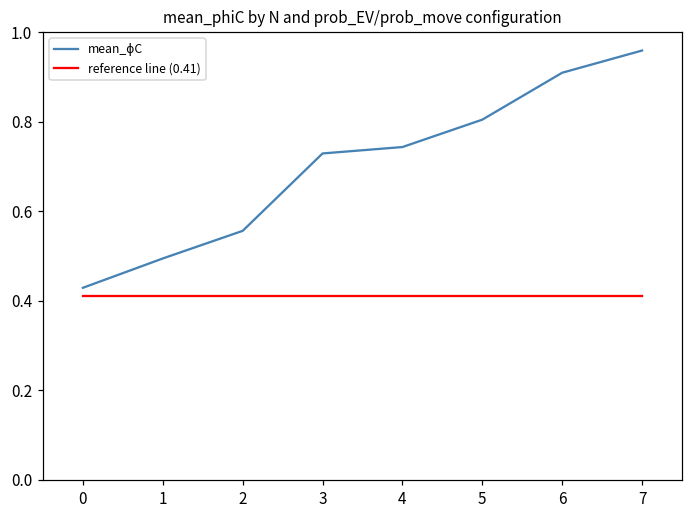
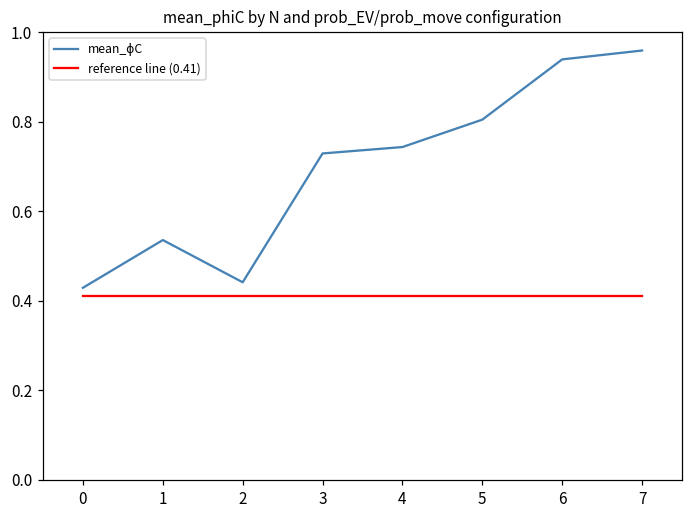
  {
    "mean_ϕC": {
      "0": 0.43,
-     "1": 0.49,
-     "2": 0.56,
+     "1": 0.54,
+     "2": 0.44,
      "3": 0.73,
      "4": 0.74,
      "5": 0.80,
-     "6": 0.91,
+     "6": 0.94,
      "7": 0.96
    },
    "reference line (0.41)": {
      "0": 0.41,
      "1": 0.41,
      "2": 0.41,
      "3": 0.41,
      "4": 0.41,
      "5": 0.41,
      "6": 0.41,
      "7": 0.41
    }
  }
